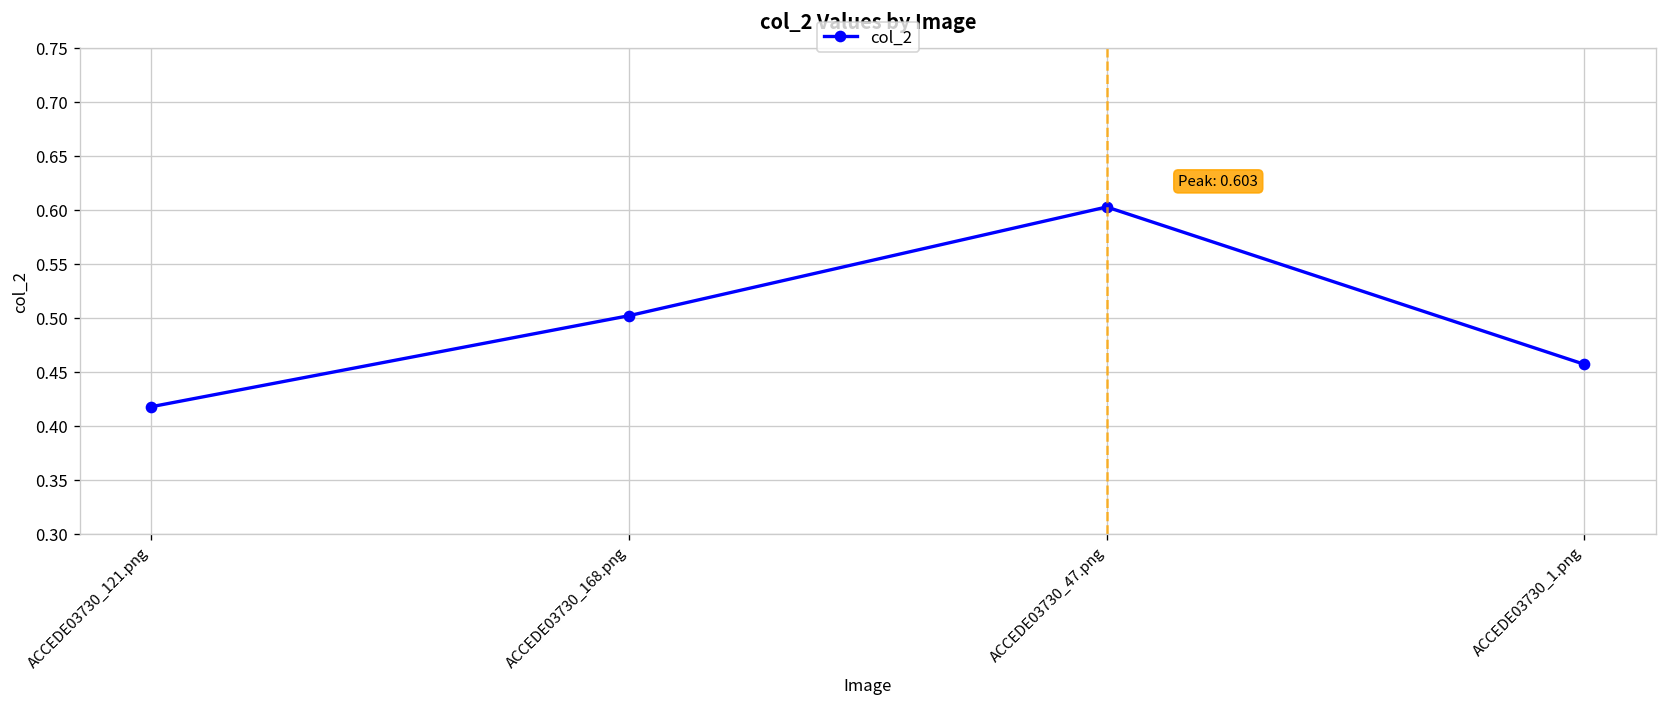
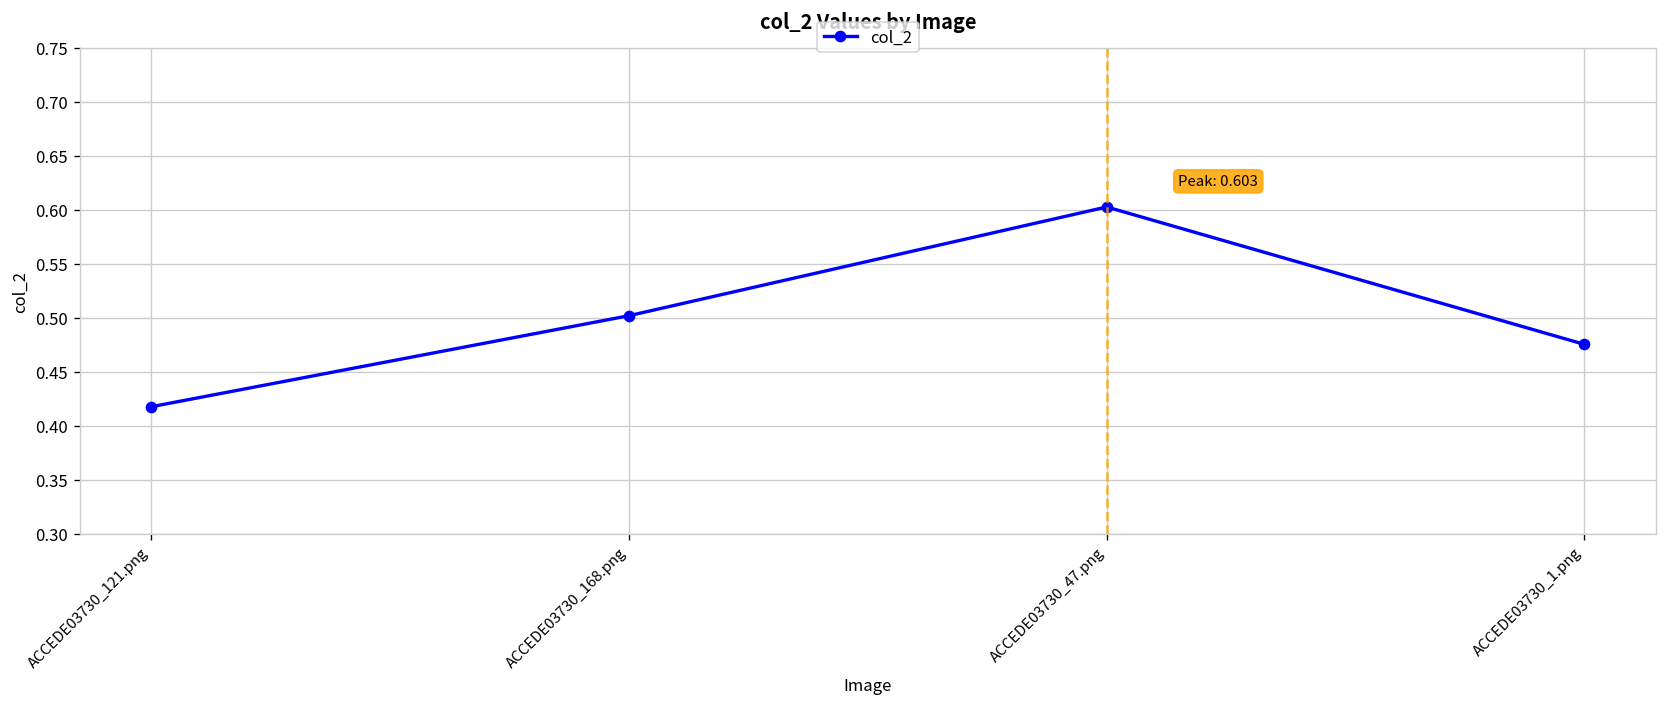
  {
    "ACCEDE03730_121.png": 0.42,
    "ACCEDE03730_168.png": 0.50,
    "ACCEDE03730_47.png": 0.60,
-   "ACCEDE03730_1.png": 0.46
+   "ACCEDE03730_1.png": 0.48
  }
